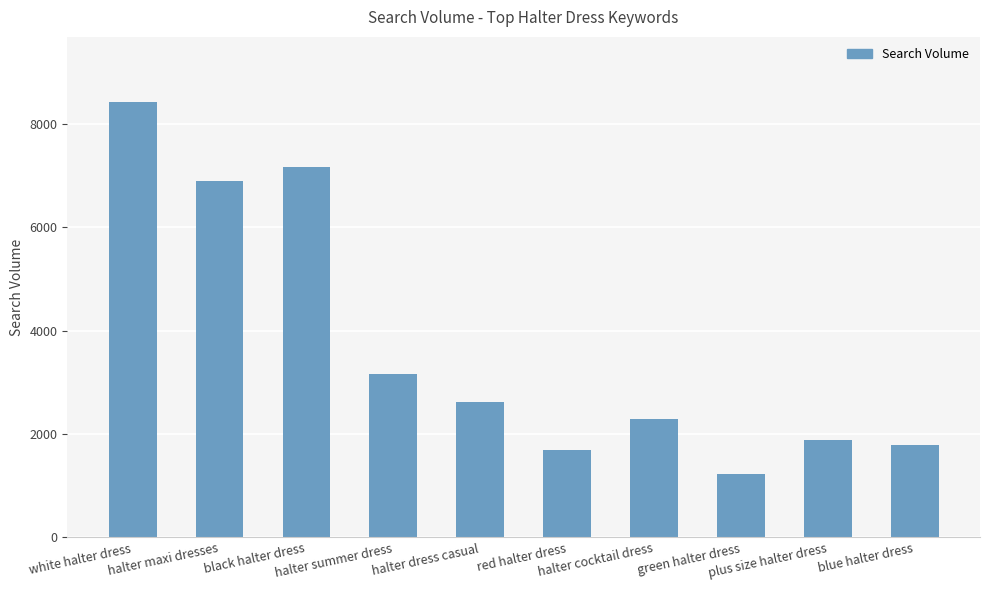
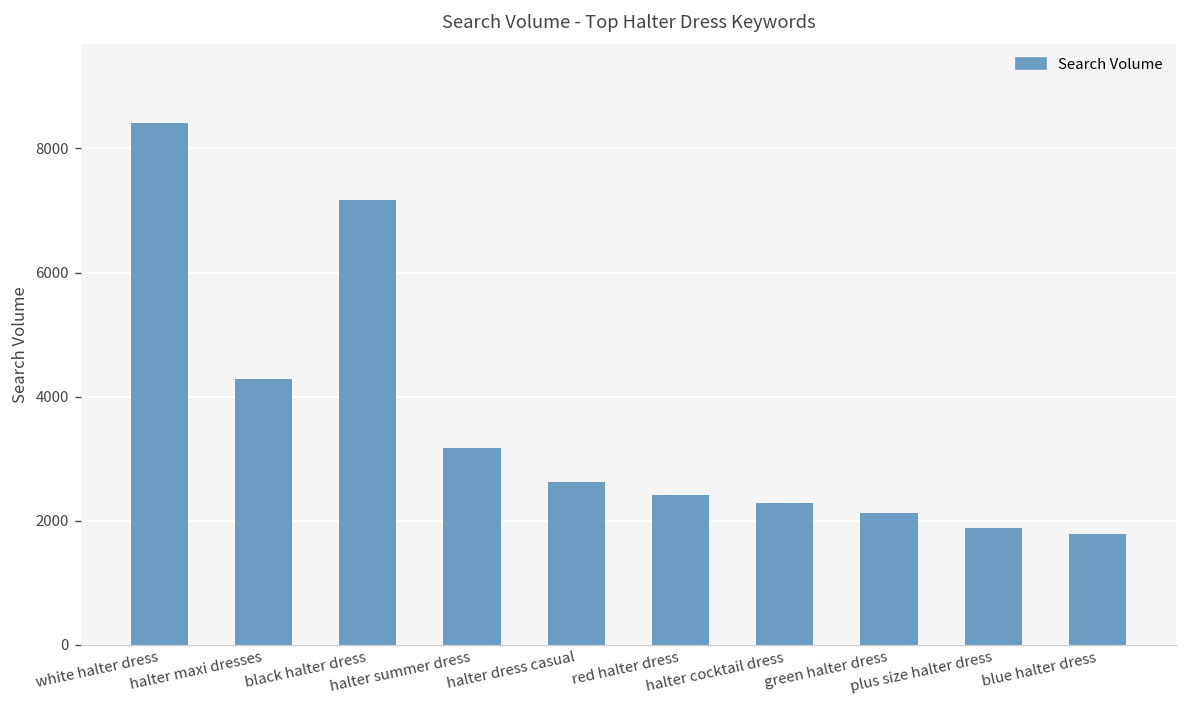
  {
    "white halter dress": 8400,
-   "halter maxi dresses": 6900,
+   "halter maxi dresses": 4300,
    "black halter dress": 7200,
    "halter summer dress": 3200,
    "halter dress casual": 2600,
-   "red halter dress": 1700,
+   "red halter dress": 2400,
    "halter cocktail dress": 2300,
-   "green halter dress": 1200,
+   "green halter dress": 2100,
    "plus size halter dress": 1900,
    "blue halter dress": 1800
  }
